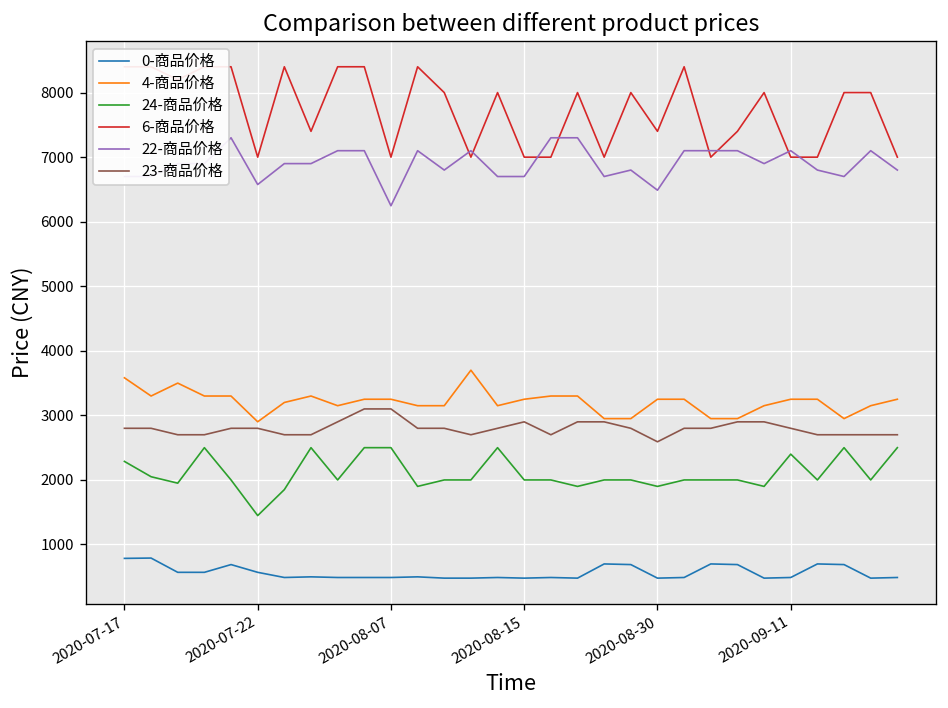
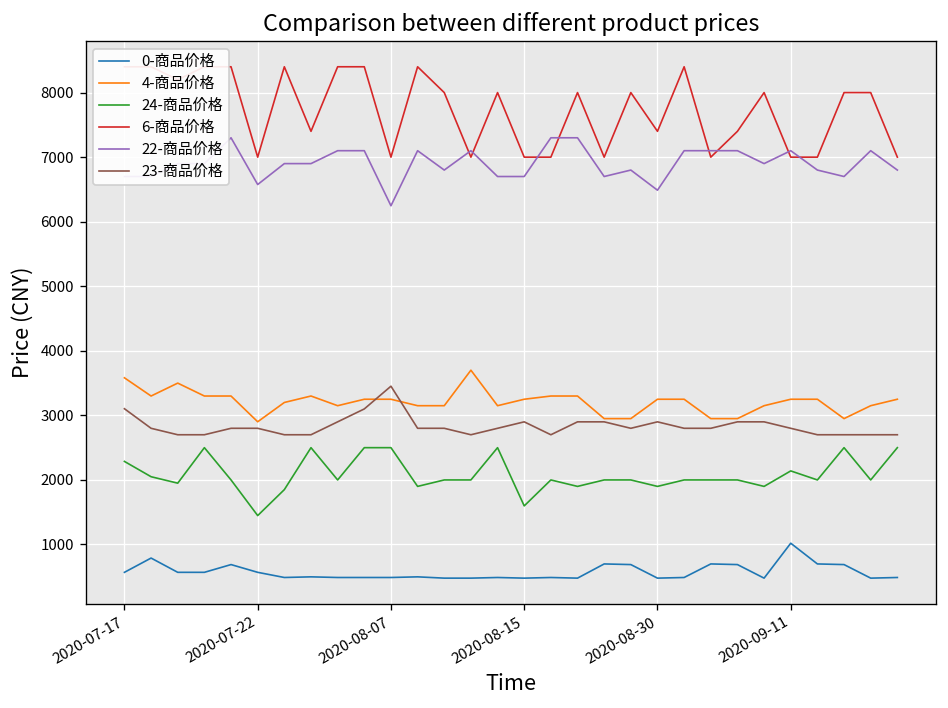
  {
    "0-商品价格": {
-     "2020-07-17": 800,
+     "2020-07-17": 600,
      "2020-07-22": 600,
      "2020-08-07": 500,
      "2020-08-15": 500,
      "2020-08-30": 500,
-     "2020-09-11": 500
+     "2020-09-11": 1000
    },
    "4-商品价格": {
      "2020-07-17": 3600,
      "2020-07-22": 2900,
      "2020-08-07": 3200,
      "2020-08-15": 3200,
      "2020-08-30": 3200,
      "2020-09-11": 3200
    },
    "24-商品价格": {
      "2020-07-17": 2300,
      "2020-07-22": 1400,
      "2020-08-07": 2500,
-     "2020-08-15": 2000,
+     "2020-08-15": 1600,
      "2020-08-30": 1900,
-     "2020-09-11": 2400
+     "2020-09-11": 2100
    },
    "6-商品价格": {
      "2020-07-22": 7000,
      "2020-08-07": 7000,
      "2020-08-15": 7000,
      "2020-08-30": 7400,
      "2020-09-11": 7000
    },
    "22-商品价格": {
      "2020-07-22": 6600,
      "2020-08-07": 6200,
      "2020-08-15": 6700,
      "2020-08-30": 6500,
      "2020-09-11": 7100
    },
    "23-商品价格": {
-     "2020-07-17": 2800,
+     "2020-07-17": 3100,
      "2020-07-22": 2800,
-     "2020-08-07": 3100,
+     "2020-08-07": 3500,
      "2020-08-15": 2900,
-     "2020-08-30": 2600,
+     "2020-08-30": 2900,
      "2020-09-11": 2800
    }
  }
